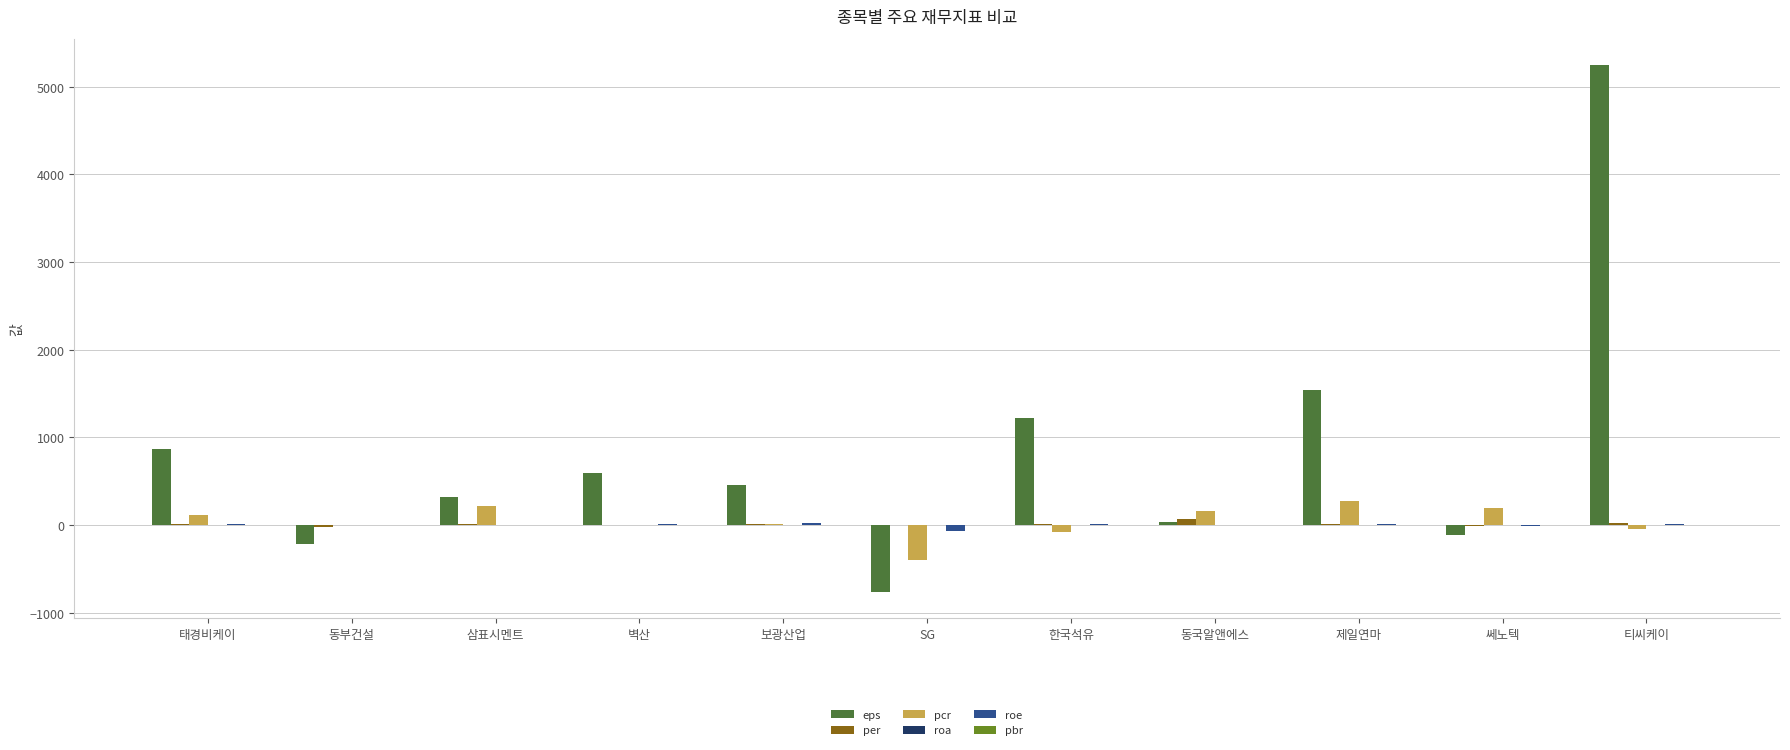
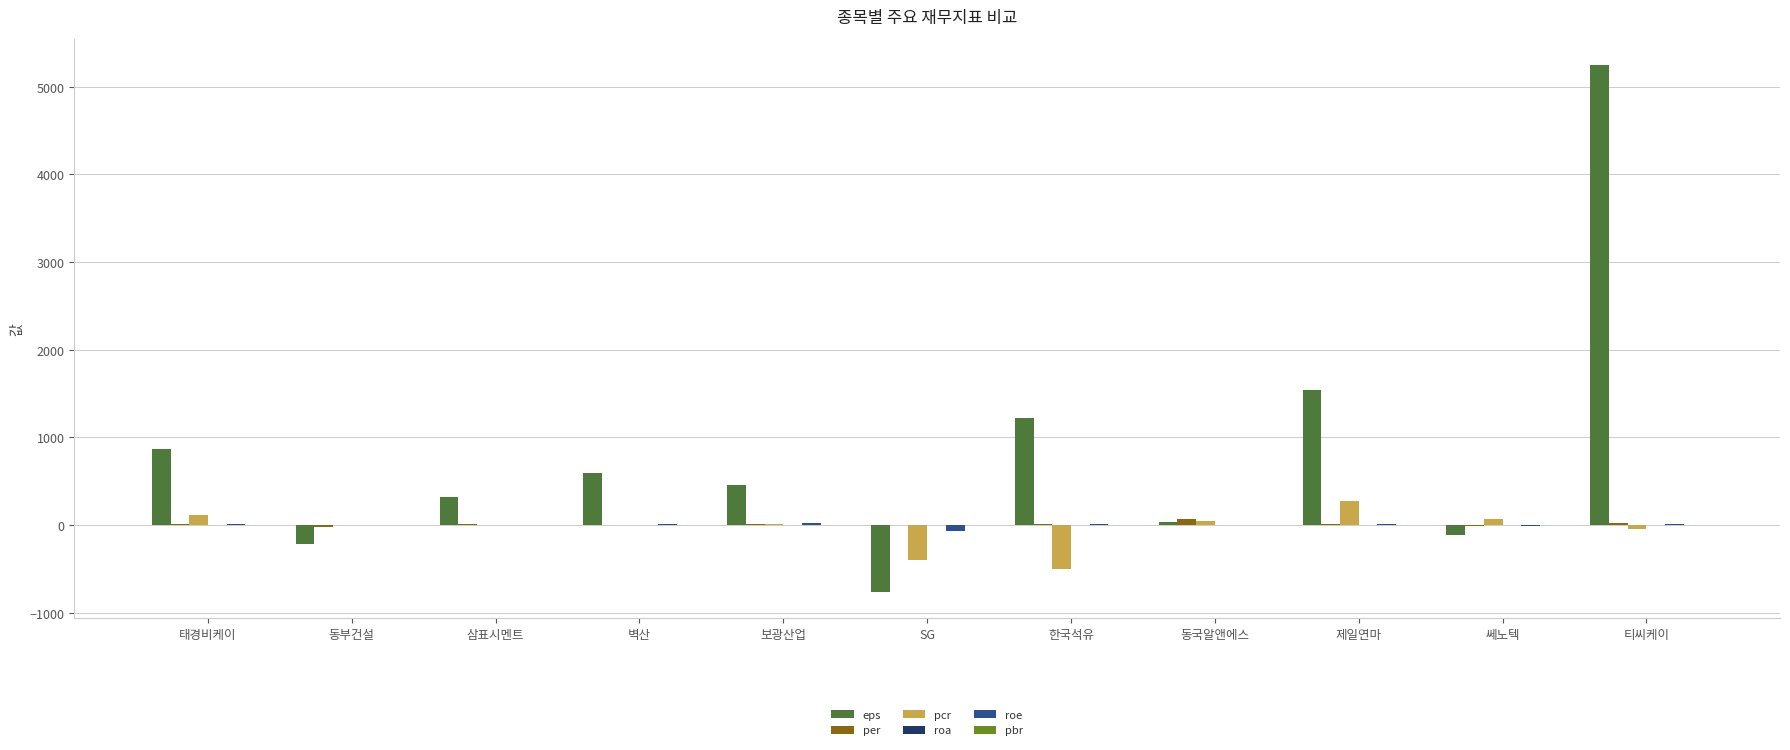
  {
    "pcr": {
      "태경비케이": 100,
-     "삼표시멘트": 200,
+     "삼표시멘트": 0,
      "SG": -400,
-     "한국석유": -100,
-     "동국알앤에스": 200,
+     "한국석유": -500,
+     "동국알앤에스": 0,
      "제일연마": 300,
-     "쎄노텍": 200,
+     "쎄노텍": 100,
      "티씨케이": 0
    }
  }
